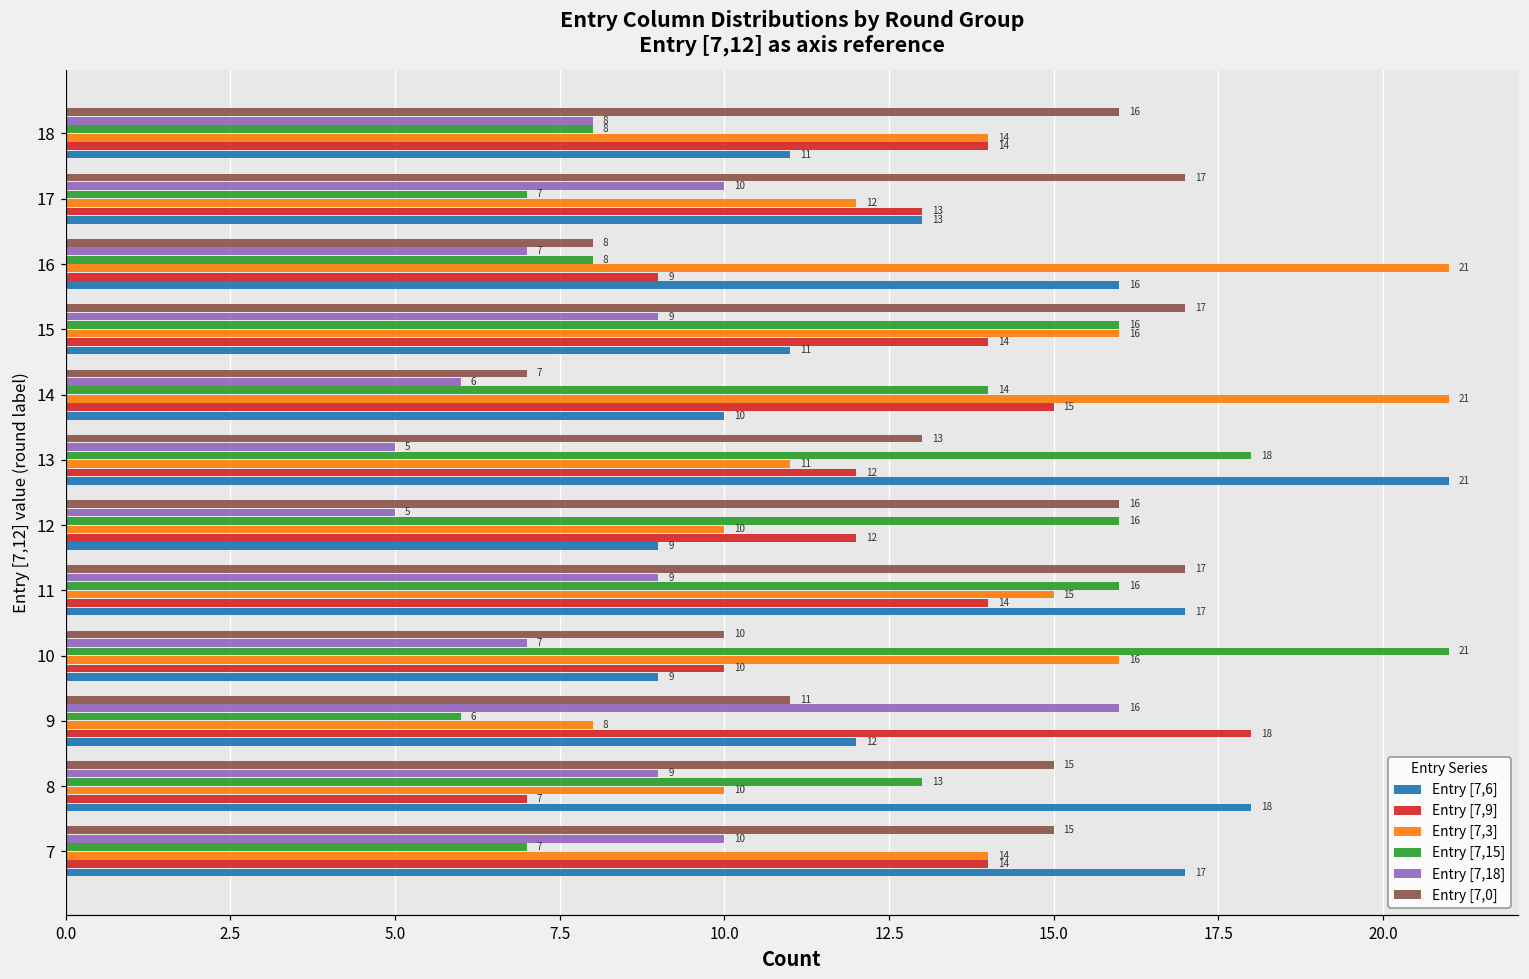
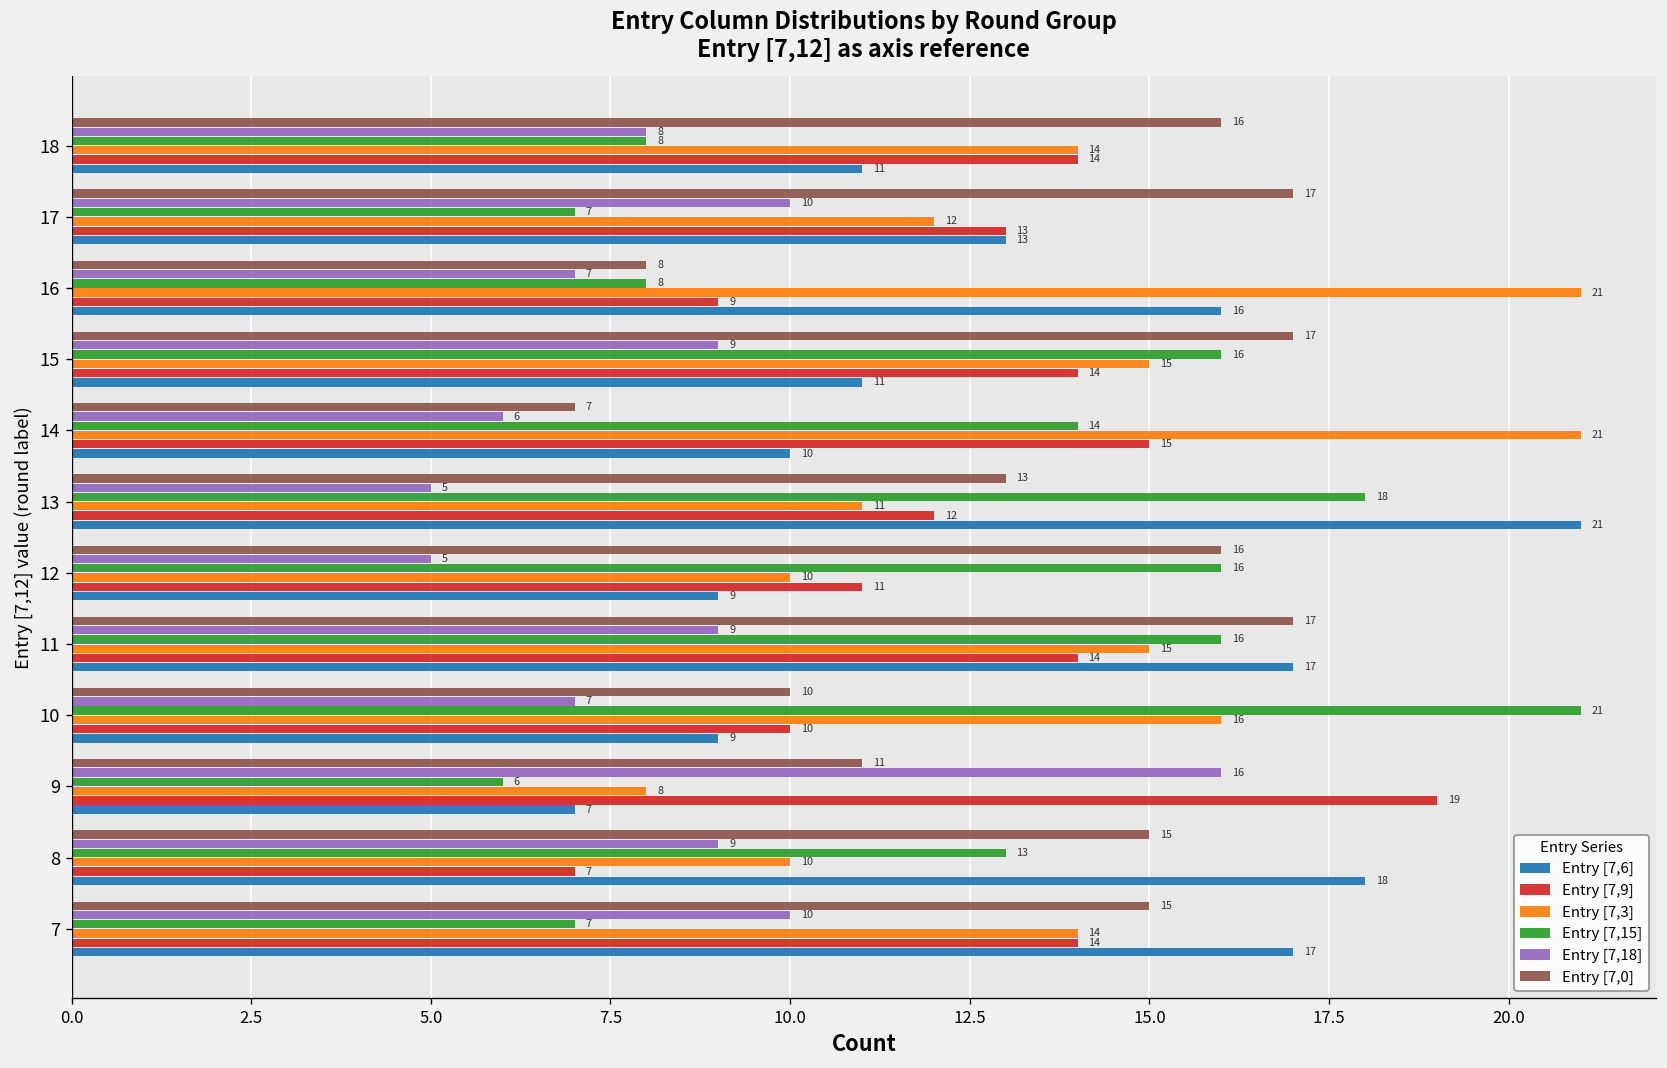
  {
    "Entry [7,6]": {
      "18": 11,
      "17": 13,
      "16": 16,
      "15": 11,
      "14": 10,
      "13": 21,
      "12": 9,
      "11": 17,
      "10": 9,
-     "9": 12,
+     "9": 7,
      "8": 18,
      "7": 17
    },
    "Entry [7,9]": {
      "18": 14,
      "17": 13,
      "16": 9,
      "15": 14,
      "14": 15,
      "13": 12,
-     "12": 12,
+     "12": 11,
      "11": 14,
      "10": 10,
-     "9": 18,
+     "9": 19,
      "8": 7,
      "7": 14
    },
    "Entry [7,3]": {
      "18": 14,
      "17": 12,
      "16": 21,
-     "15": 16,
+     "15": 15,
      "14": 21,
      "13": 11,
      "12": 10,
      "11": 15,
      "10": 16,
      "9": 8,
      "8": 10,
      "7": 14
    },
    "Entry [7,15]": {
      "18": 8,
      "17": 7,
      "16": 8,
      "15": 16,
      "14": 14,
      "13": 18,
      "12": 16,
      "11": 16,
      "10": 21,
      "9": 6,
      "8": 13,
      "7": 7
    },
    "Entry [7,18]": {
      "18": 8,
      "17": 10,
      "16": 7,
      "15": 9,
      "14": 6,
      "13": 5,
      "12": 5,
      "11": 9,
      "10": 7,
      "9": 16,
      "8": 9,
      "7": 10
    },
    "Entry [7,0]": {
      "18": 16,
      "17": 17,
      "16": 8,
      "15": 17,
      "14": 7,
      "13": 13,
      "12": 16,
      "11": 17,
      "10": 10,
      "9": 11,
      "8": 15,
      "7": 15
    }
  }
